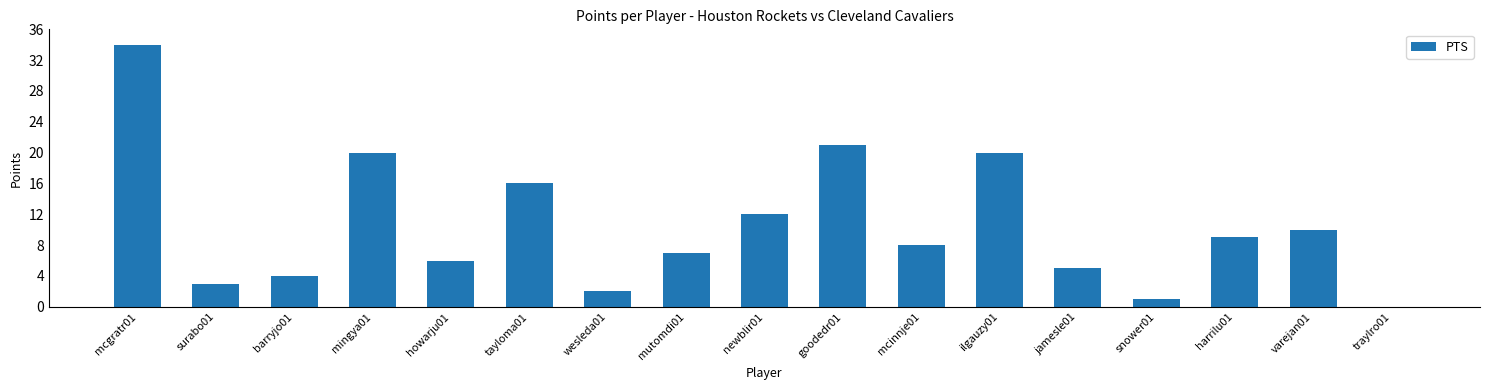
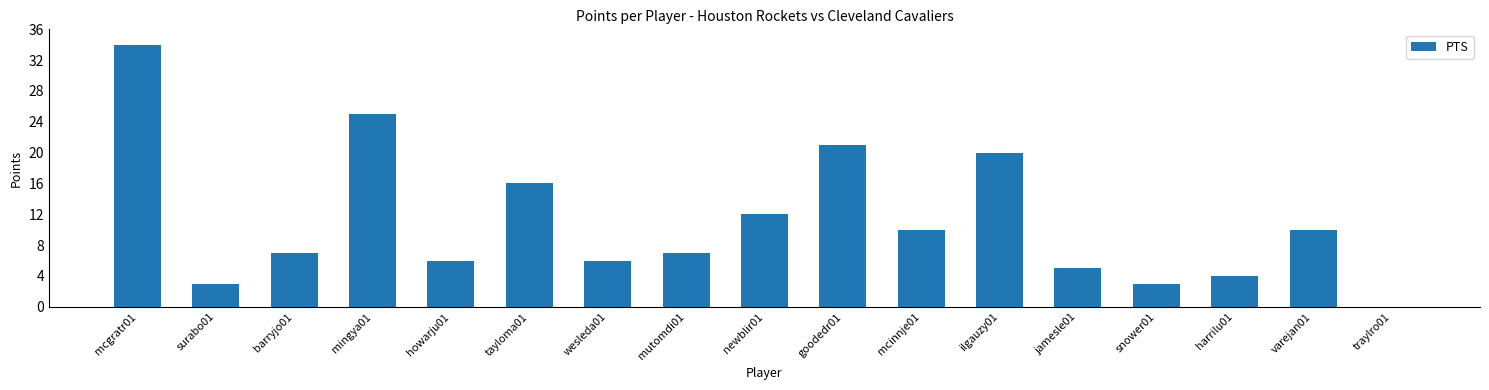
  {
    "mcgratr01": 34,
    "surabo01": 3,
-   "barryjo01": 4,
-   "mingya01": 20,
+   "barryjo01": 7,
+   "mingya01": 25,
    "howarju01": 6,
    "tayloma01": 16,
-   "wesleda01": 2,
+   "wesleda01": 6,
    "mutomdi01": 7,
    "newblir01": 12,
    "goodedr01": 21,
-   "mcinnje01": 8,
+   "mcinnje01": 10,
    "ilgauzy01": 20,
    "jamesle01": 5,
-   "snower01": 1,
-   "harrilu01": 9,
+   "snower01": 3,
+   "harrilu01": 4,
    "varejan01": 10,
    "traylro01": 0
  }
